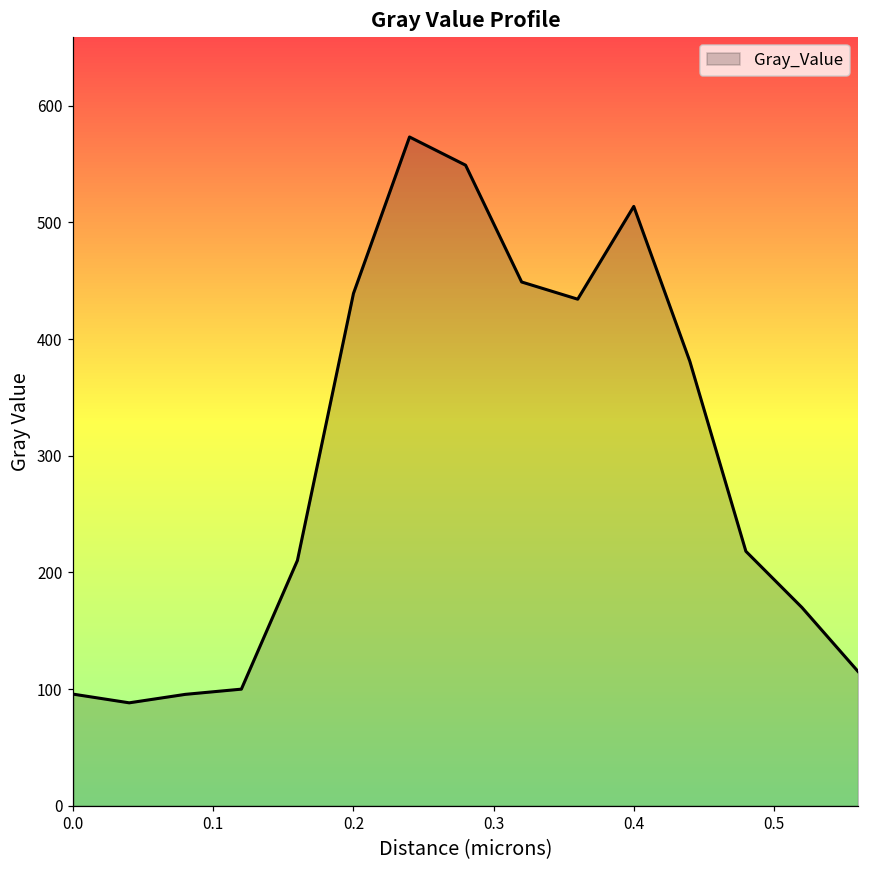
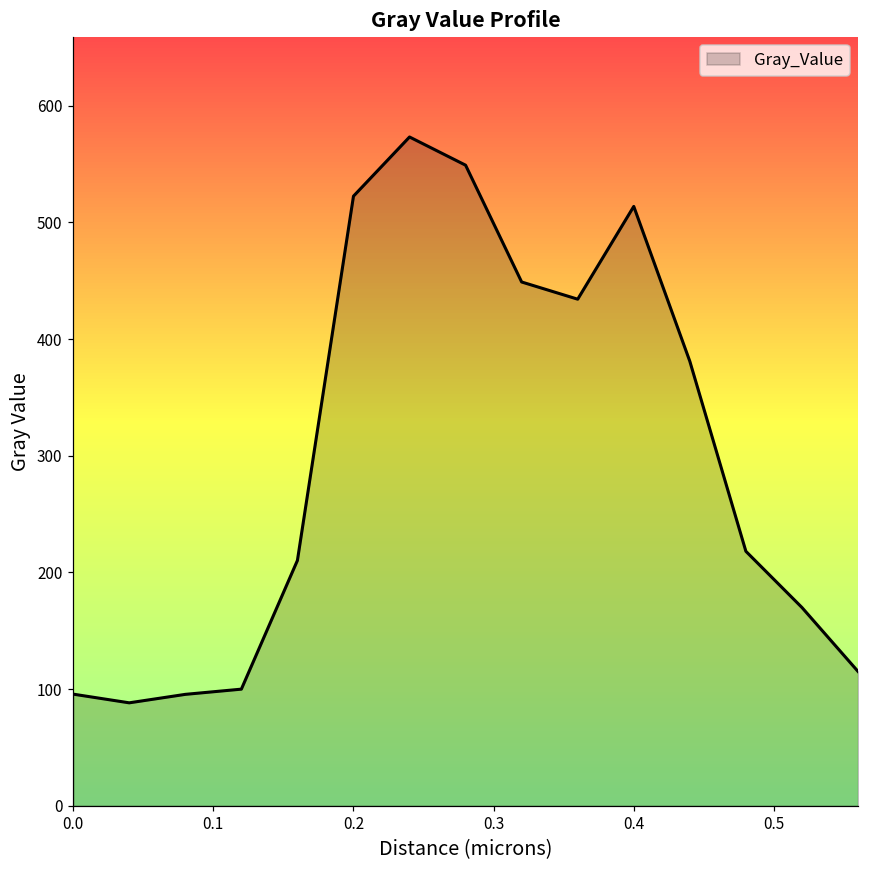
  {
    "0.0": 96,
-   "0.2": 439,
+   "0.2": 522,
    "0.4": 514
  }
